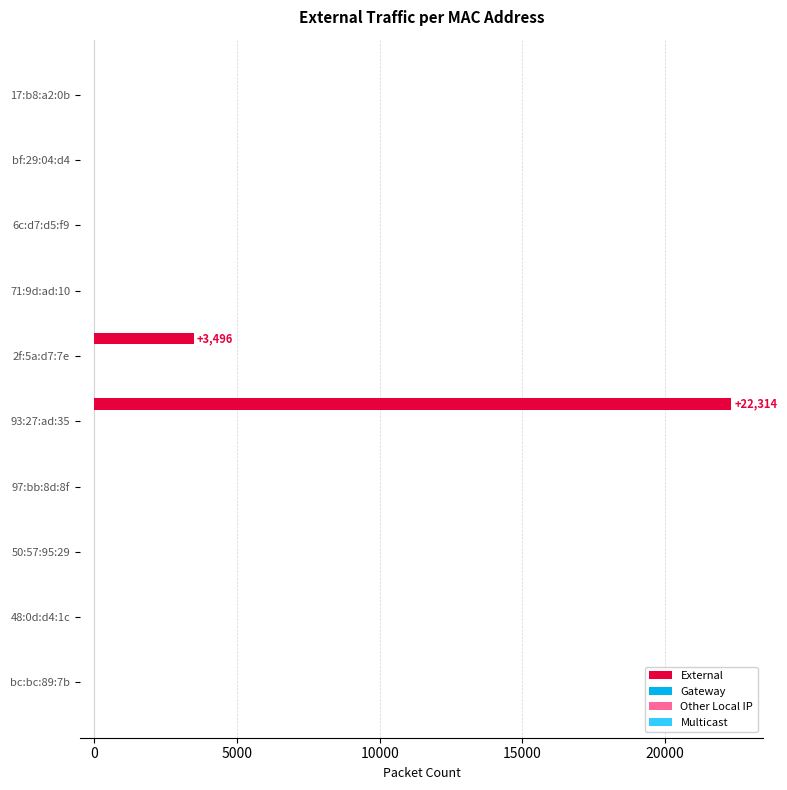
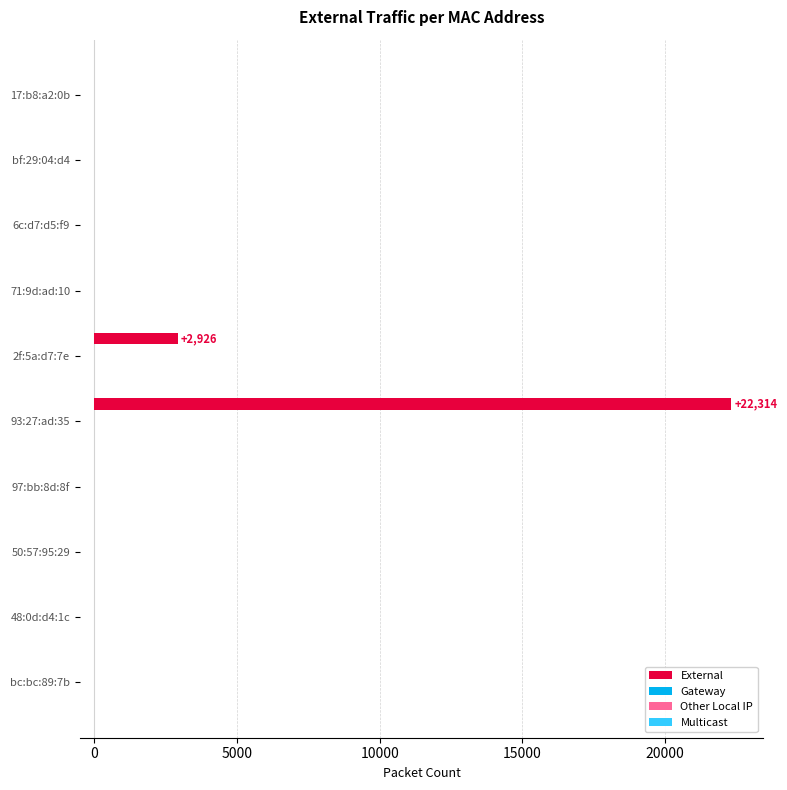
  {
    "External": {
-     "2f:5a:d7:7e": "+3,496",
+     "2f:5a:d7:7e": "+2,926",
      "93:27:ad:35": "+22,314"
    },
    "Other Local IP": {
      "17:b8:a2:0b": "0",
      "bf:29:04:d4": "0",
      "6c:d7:d5:f9": "0",
      "71:9d:ad:10": "0",
      "2f:5a:d7:7e": "0",
      "93:27:ad:35": "0",
      "97:bb:8d:8f": "0",
      "50:57:95:29": "0",
      "48:0d:d4:1c": "0",
      "bc:bc:89:7b": "0"
    }
  }
